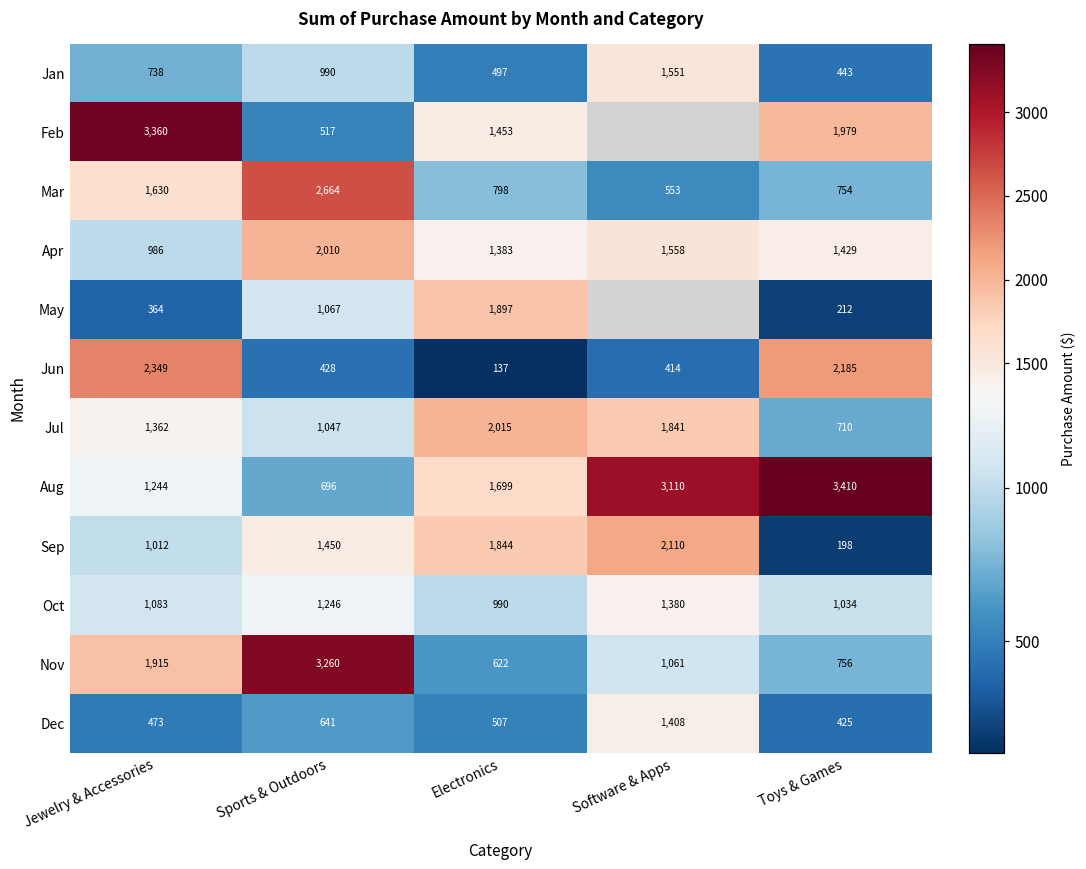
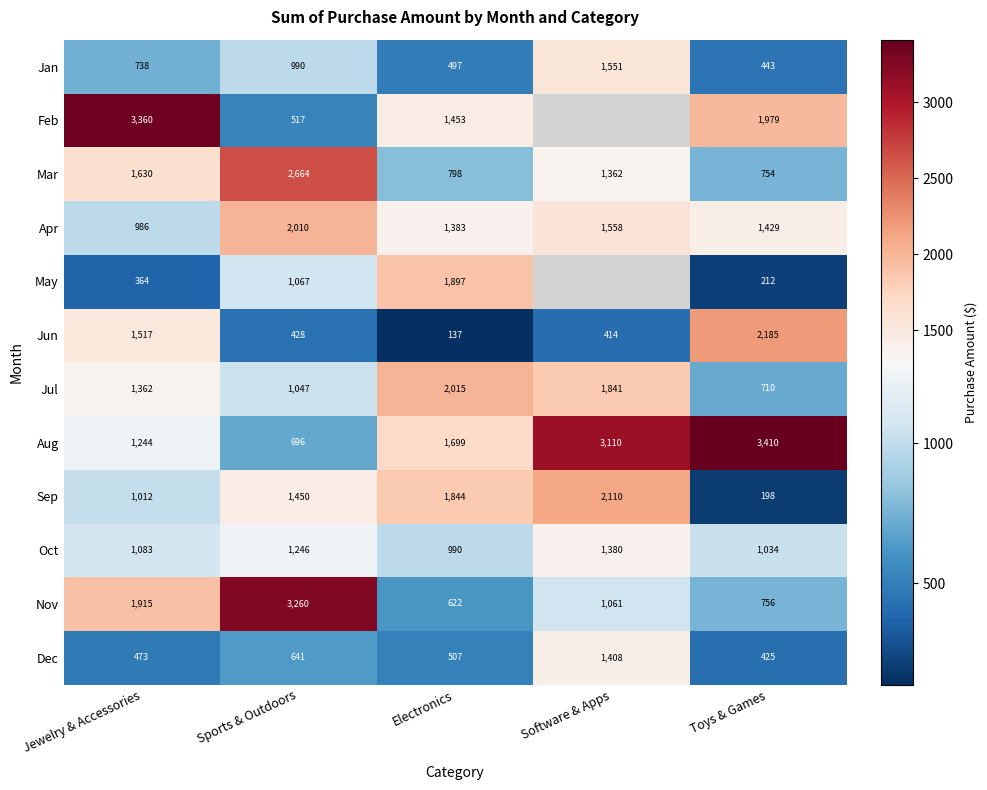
  {
    "Jan": {
      "Jewelry & Accessories": "738",
      "Sports & Outdoors": "990",
      "Electronics": "497",
      "Software & Apps": "1,551",
      "Toys & Games": "443"
    },
    "Feb": {
      "Jewelry & Accessories": "3,360",
      "Sports & Outdoors": "517",
      "Electronics": "1,453",
      "Toys & Games": "1,979"
    },
    "Mar": {
      "Jewelry & Accessories": "1,630",
      "Sports & Outdoors": "2,664",
      "Electronics": "798",
-     "Software & Apps": "553",
+     "Software & Apps": "1,362",
      "Toys & Games": "754"
    },
    "Apr": {
      "Jewelry & Accessories": "986",
      "Sports & Outdoors": "2,010",
      "Electronics": "1,383",
      "Software & Apps": "1,558",
      "Toys & Games": "1,429"
    },
    "May": {
      "Jewelry & Accessories": "364",
      "Sports & Outdoors": "1,067",
      "Electronics": "1,897",
      "Toys & Games": "212"
    },
    "Jun": {
-     "Jewelry & Accessories": "2,349",
+     "Jewelry & Accessories": "1,517",
      "Sports & Outdoors": "428",
      "Electronics": "137",
      "Software & Apps": "414",
      "Toys & Games": "2,185"
    },
    "Jul": {
      "Jewelry & Accessories": "1,362",
      "Sports & Outdoors": "1,047",
      "Electronics": "2,015",
      "Software & Apps": "1,841",
      "Toys & Games": "710"
    },
    "Aug": {
      "Jewelry & Accessories": "1,244",
      "Sports & Outdoors": "696",
      "Electronics": "1,699",
      "Software & Apps": "3,110",
      "Toys & Games": "3,410"
    },
    "Sep": {
      "Jewelry & Accessories": "1,012",
      "Sports & Outdoors": "1,450",
      "Electronics": "1,844",
      "Software & Apps": "2,110",
      "Toys & Games": "198"
    },
    "Oct": {
      "Jewelry & Accessories": "1,083",
      "Sports & Outdoors": "1,246",
      "Electronics": "990",
      "Software & Apps": "1,380",
      "Toys & Games": "1,034"
    },
    "Nov": {
      "Jewelry & Accessories": "1,915",
      "Sports & Outdoors": "3,260",
      "Electronics": "622",
      "Software & Apps": "1,061",
      "Toys & Games": "756"
    },
    "Dec": {
      "Jewelry & Accessories": "473",
      "Sports & Outdoors": "641",
      "Electronics": "507",
      "Software & Apps": "1,408",
      "Toys & Games": "425"
    }
  }
